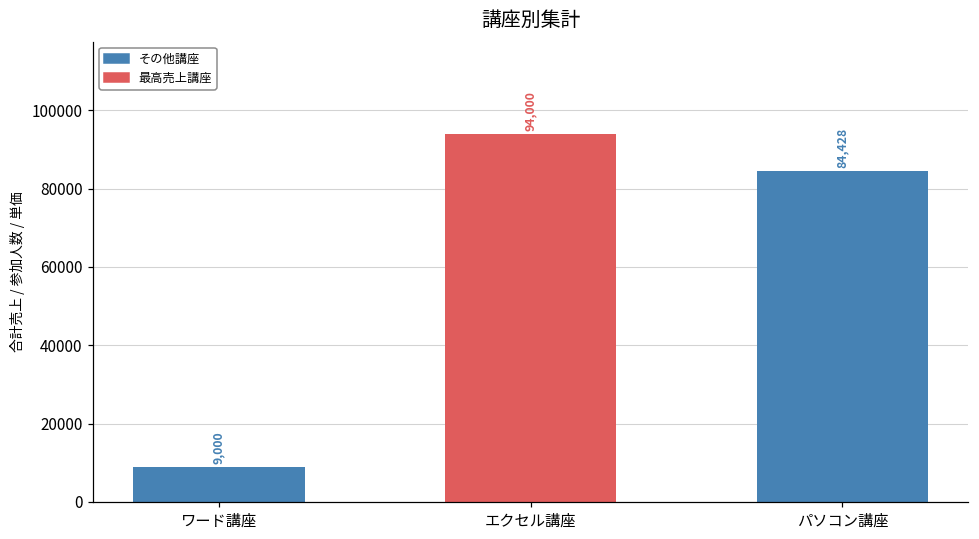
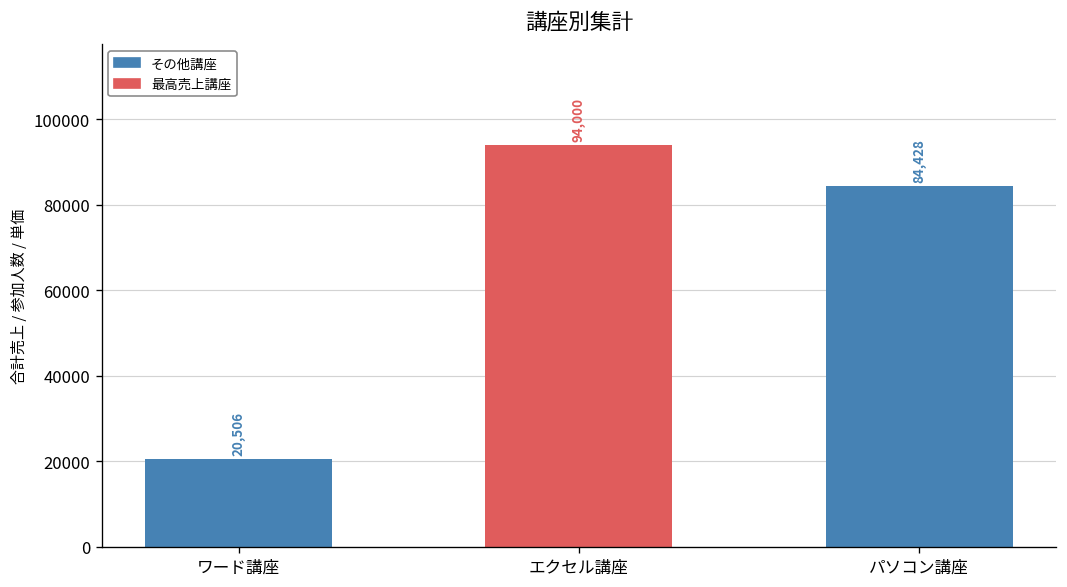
  {
-   "ワード講座": "9,000",
+   "ワード講座": "20,506",
    "エクセル講座": "94,000",
    "パソコン講座": "84,428"
  }
